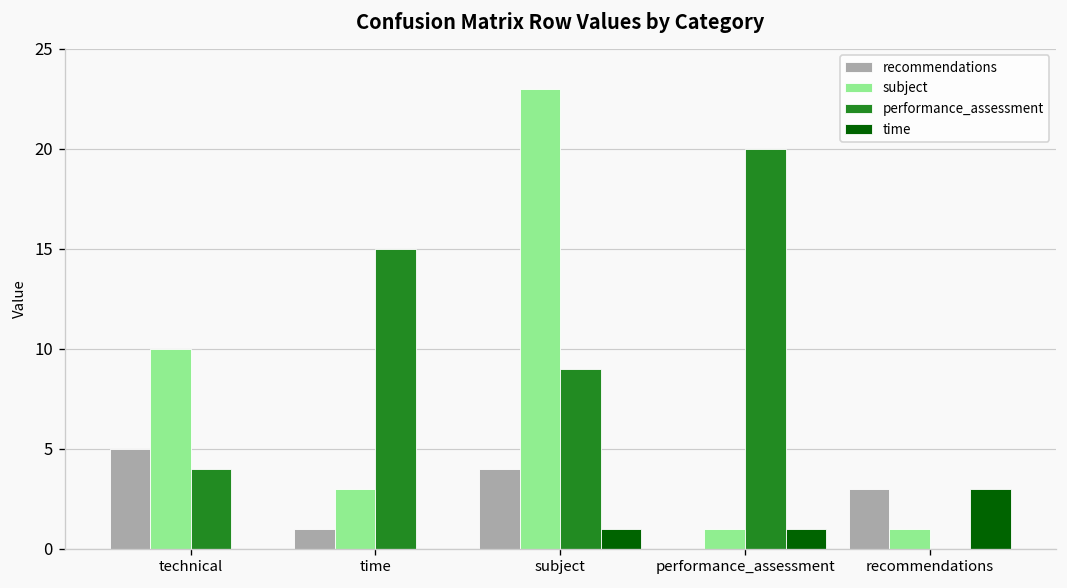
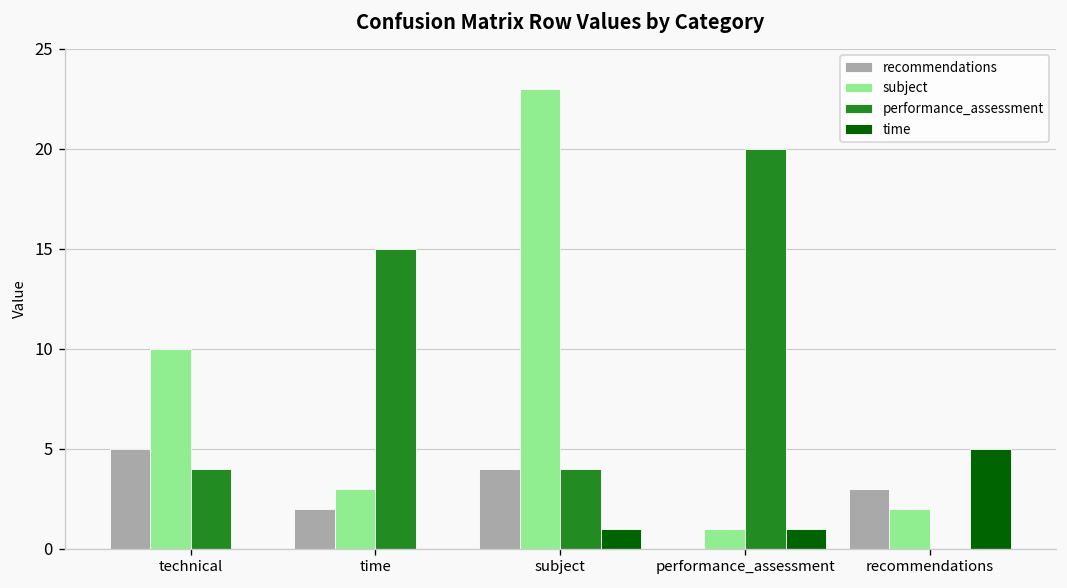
  {
    "recommendations": {
      "technical": 5,
-     "time": 1,
+     "time": 2,
      "subject": 4,
      "performance_assessment": 0,
      "recommendations": 3
    },
    "subject": {
      "technical": 10,
      "time": 3,
      "subject": 23,
      "performance_assessment": 1,
-     "recommendations": 1
+     "recommendations": 2
    },
    "performance_assessment": {
      "technical": 4,
      "time": 15,
-     "subject": 9,
+     "subject": 4,
      "performance_assessment": 20,
      "recommendations": 0
    },
    "time": {
      "technical": 0,
      "time": 0,
      "subject": 1,
      "performance_assessment": 1,
-     "recommendations": 3
+     "recommendations": 5
    }
  }
